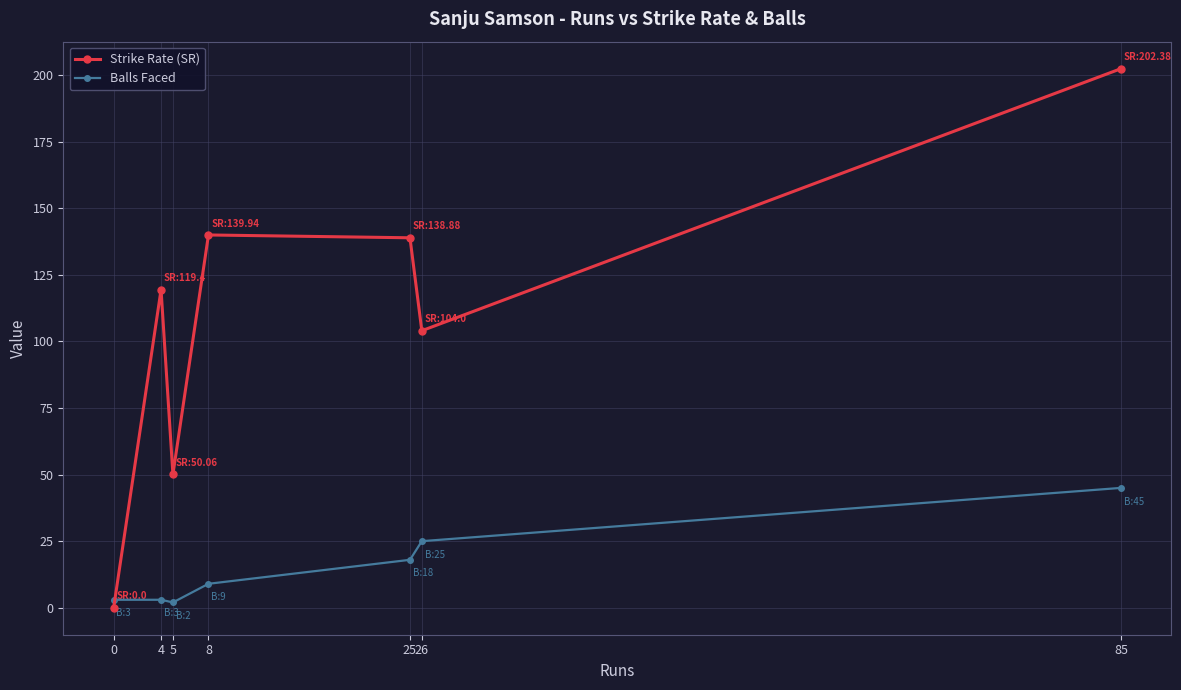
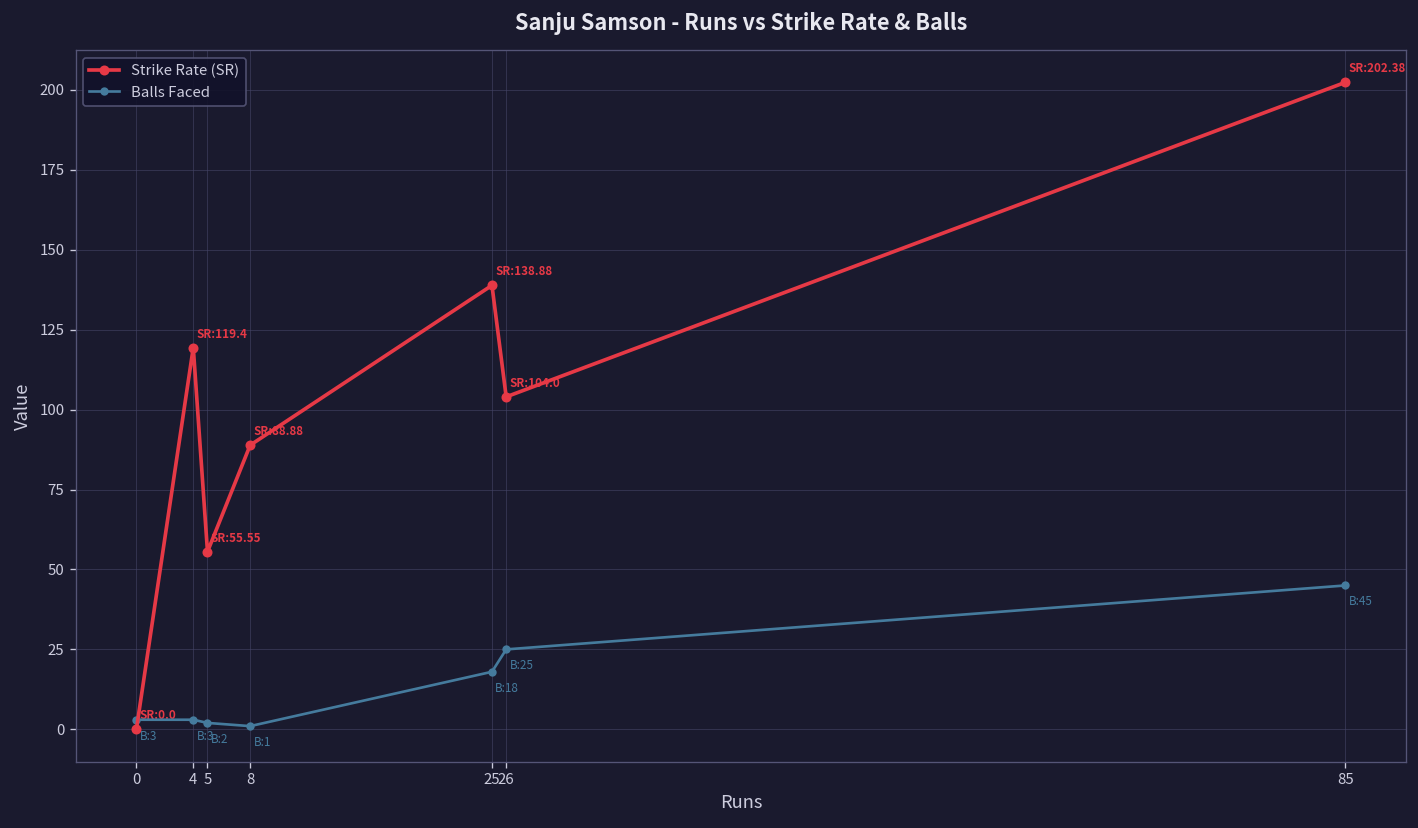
  {
    "Strike Rate (SR)": {
      "0": 0.0,
      "4": 119.4,
-     "5": 50.06,
-     "8": 139.94,
+     "5": 55.55,
+     "8": 88.88,
      "85": 202.38
    },
    "Balls Faced": {
      "0": 3,
      "4": 3,
      "5": 2,
-     "8": 9,
+     "8": 1,
      "85": 45
    }
  }
